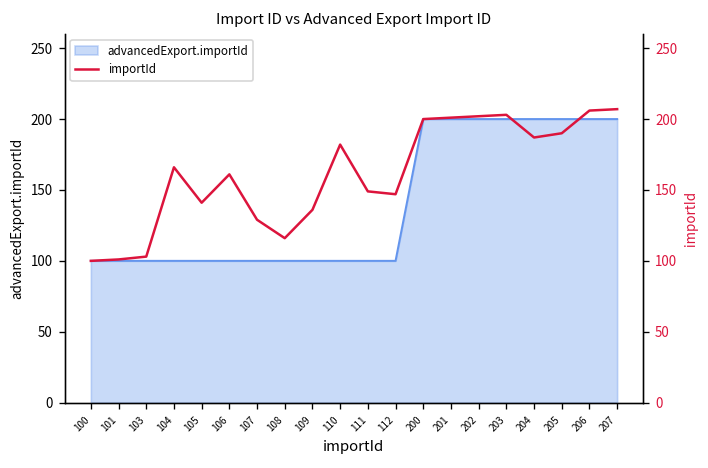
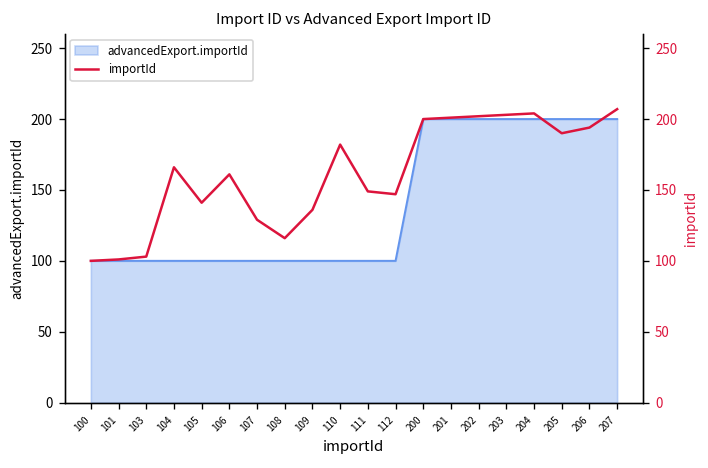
  {
    "advancedExport.importId": {
      "100": 100,
      "101": 100,
      "103": 100,
      "104": 100,
      "105": 100,
      "106": 100,
      "107": 100,
      "108": 100,
      "109": 100,
      "110": 100,
      "111": 100,
      "112": 100,
      "200": 200,
      "201": 200,
      "202": 200,
      "203": 200,
      "204": 200,
      "205": 200,
      "206": 200,
      "207": 200
    },
    "importId": {
      "100": 100,
      "101": 101,
      "103": 103,
      "104": 166,
      "105": 141,
      "106": 161,
      "107": 129,
      "108": 116,
      "109": 136,
      "110": 182,
      "111": 149,
      "112": 147,
      "200": 200,
      "201": 201,
      "202": 202,
      "203": 203,
-     "204": 187,
+     "204": 204,
      "205": 190,
-     "206": 206,
+     "206": 194,
      "207": 207
    }
  }
